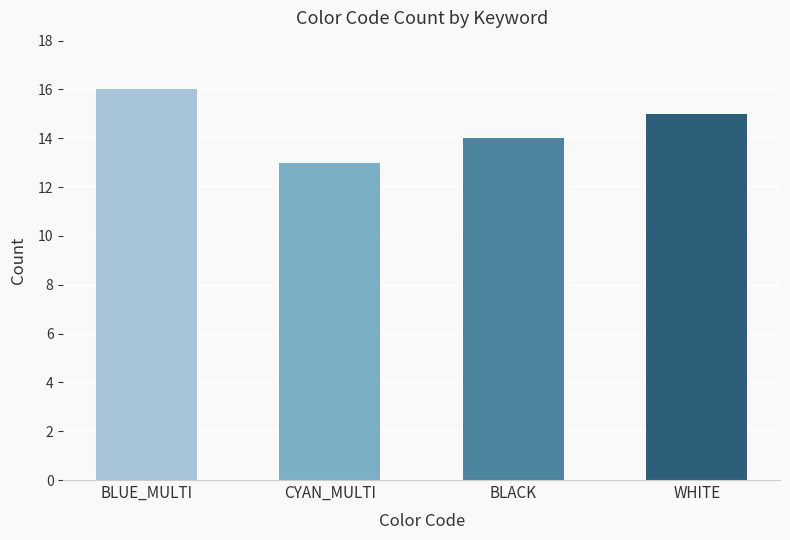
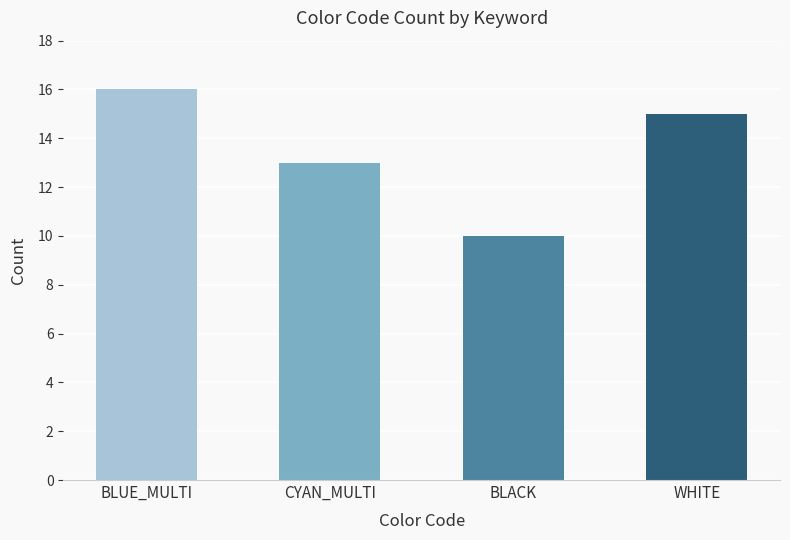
  {
    "BLUE_MULTI": 16,
    "CYAN_MULTI": 13,
-   "BLACK": 14,
+   "BLACK": 10,
    "WHITE": 15
  }
